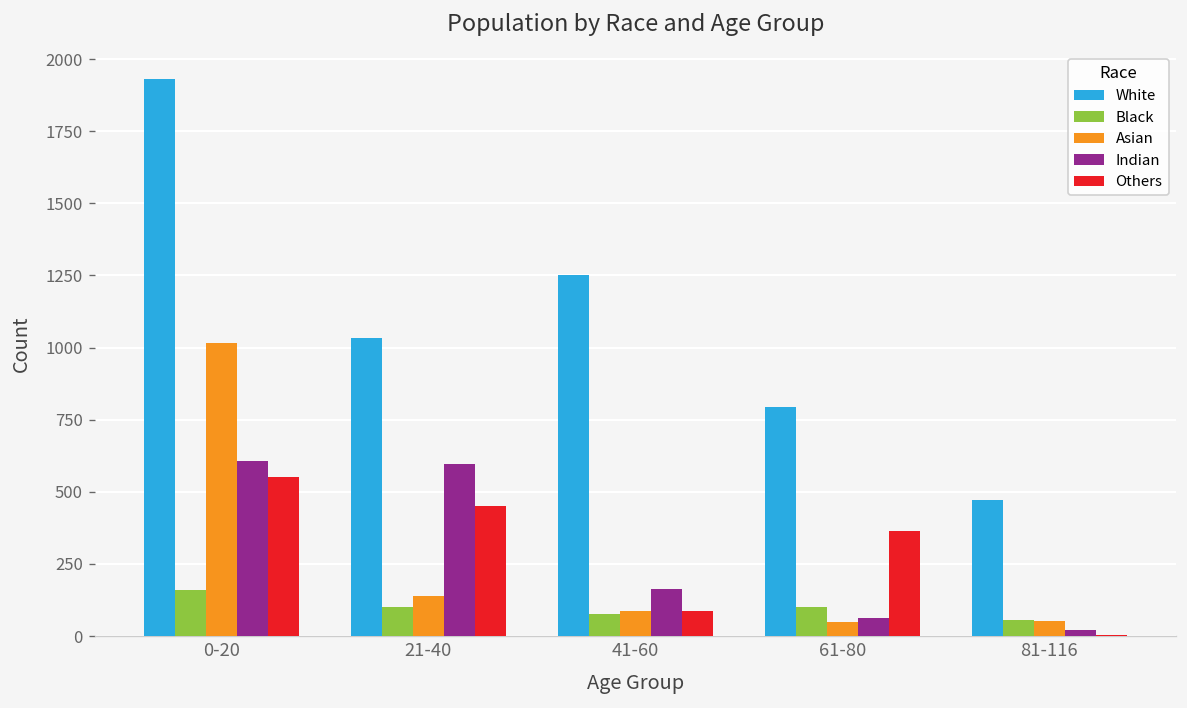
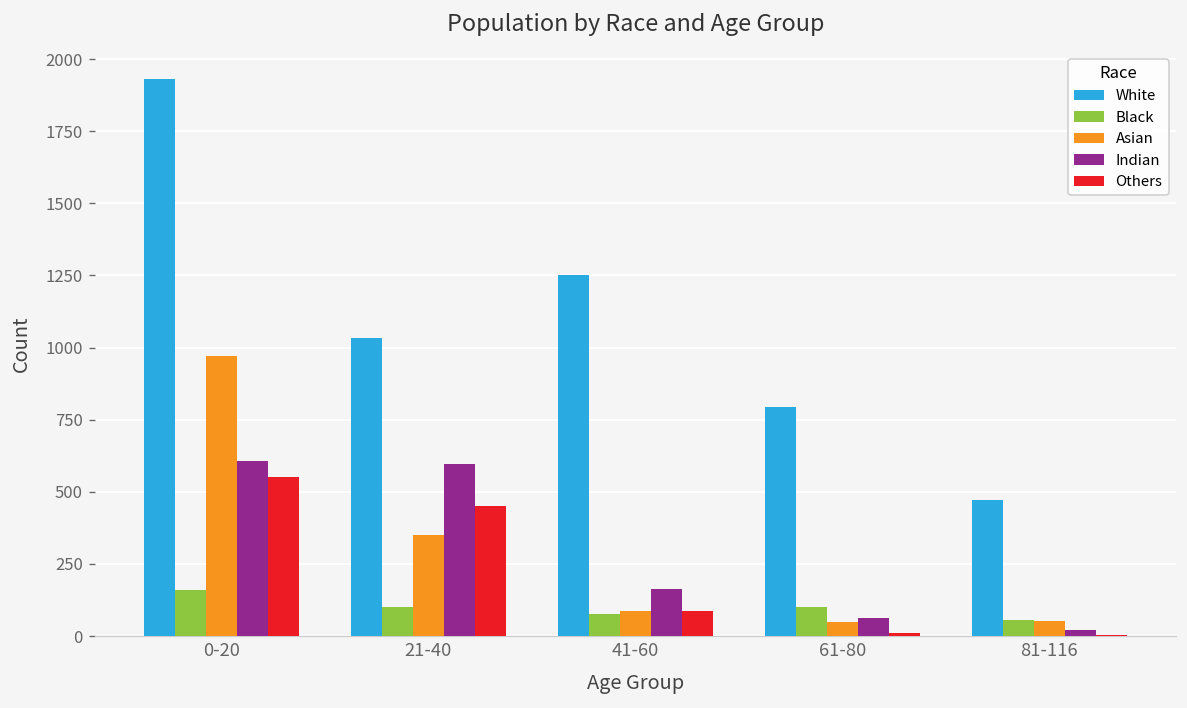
  {
    "White": {
      "0-20": 1930,
      "21-40": 1030,
      "41-60": 1250,
      "61-80": 790,
      "81-116": 470
    },
    "Black": {
      "0-20": 160,
      "21-40": 100,
      "41-60": 80,
      "61-80": 100,
      "81-116": 50
    },
    "Asian": {
-     "0-20": 1020,
-     "21-40": 140,
+     "0-20": 970,
+     "21-40": 350,
      "41-60": 90,
      "61-80": 50,
      "81-116": 50
    },
    "Indian": {
      "0-20": 610,
      "21-40": 600,
      "41-60": 160,
      "61-80": 60,
      "81-116": 20
    },
    "Others": {
      "0-20": 550,
      "21-40": 450,
      "41-60": 90,
-     "61-80": 370
+     "61-80": 10
    }
  }
